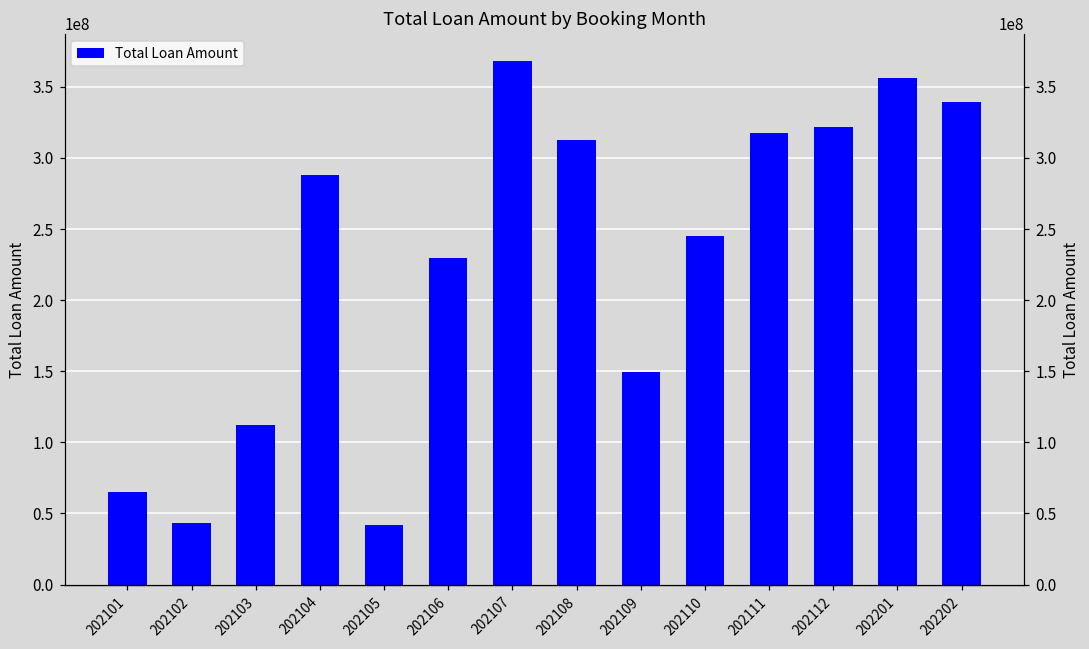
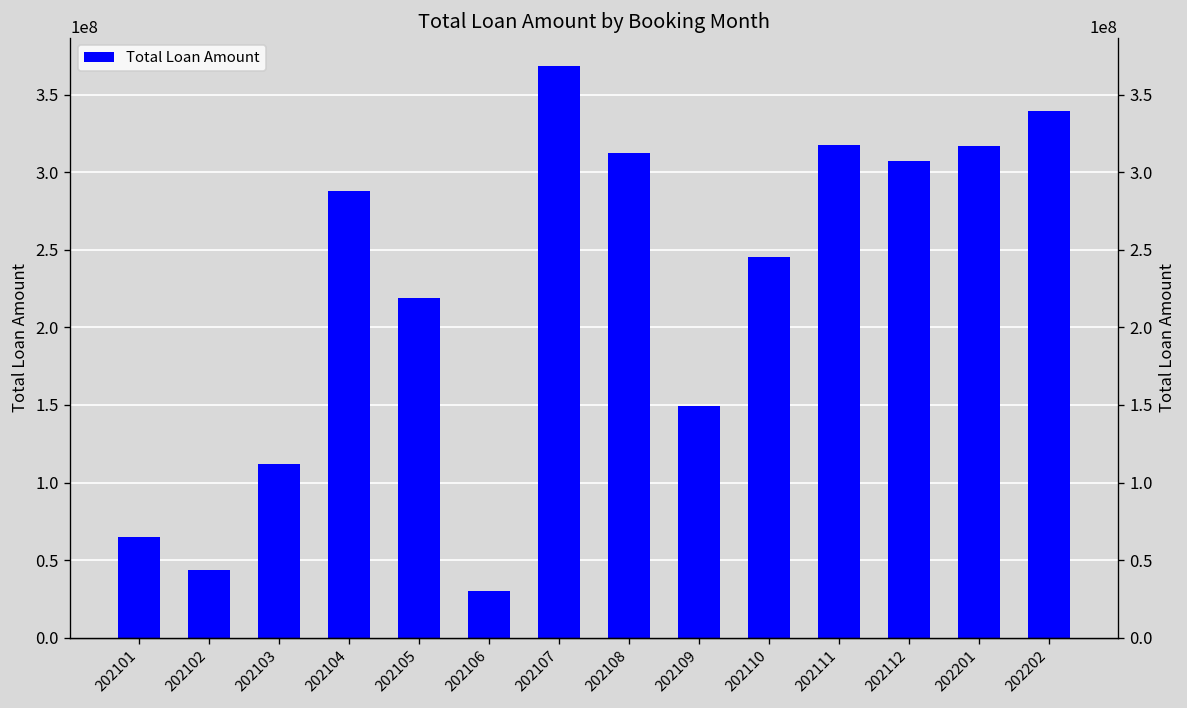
  {
    "202101": 65000000,
    "202102": 43000000,
    "202103": 112000000,
    "202104": 288000000,
-   "202105": 42000000,
-   "202106": 229000000,
+   "202105": 219000000,
+   "202106": 30000000,
    "202107": 368000000,
    "202108": 313000000,
    "202109": 149000000,
    "202110": 245000000,
    "202111": 318000000,
-   "202112": 322000000,
-   "202201": 356000000,
+   "202112": 307000000,
+   "202201": 317000000,
    "202202": 339000000
  }
